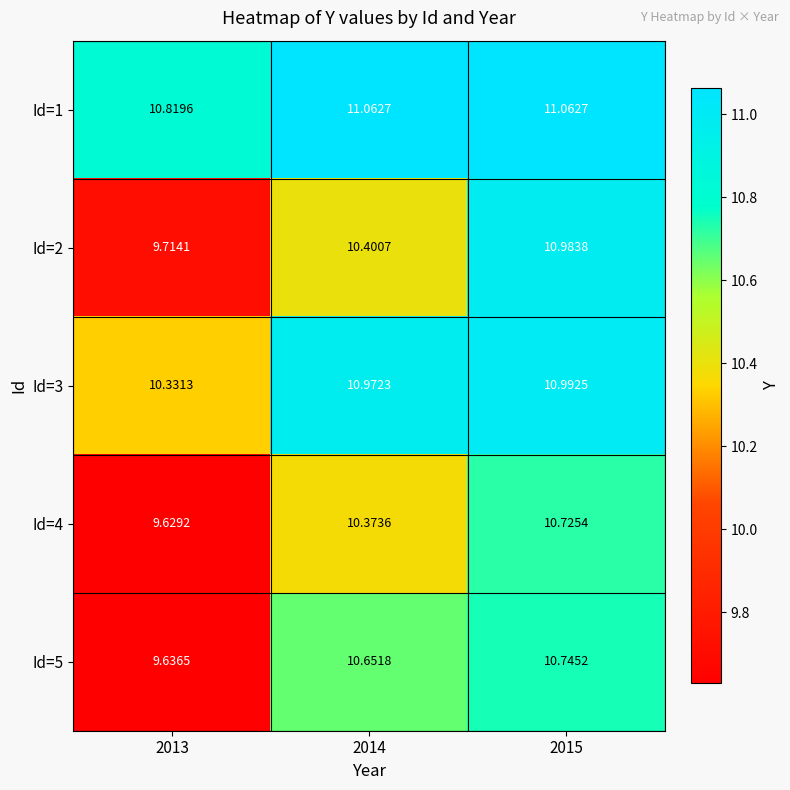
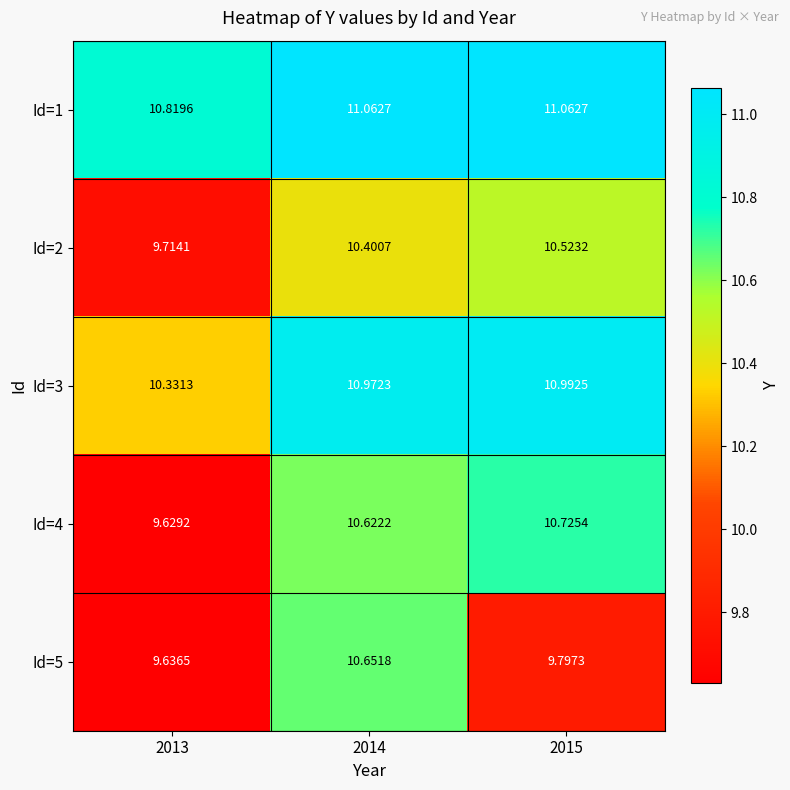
  {
    "Id=1": {
      "2013": 10.8196,
      "2014": 11.0627,
      "2015": 11.0627
    },
    "Id=2": {
      "2013": 9.7141,
      "2014": 10.4007,
-     "2015": 10.9838
+     "2015": 10.5232
    },
    "Id=3": {
      "2013": 10.3313,
      "2014": 10.9723,
      "2015": 10.9925
    },
    "Id=4": {
      "2013": 9.6292,
-     "2014": 10.3736,
+     "2014": 10.6222,
      "2015": 10.7254
    },
    "Id=5": {
      "2013": 9.6365,
      "2014": 10.6518,
-     "2015": 10.7452
+     "2015": 9.7973
    }
  }
